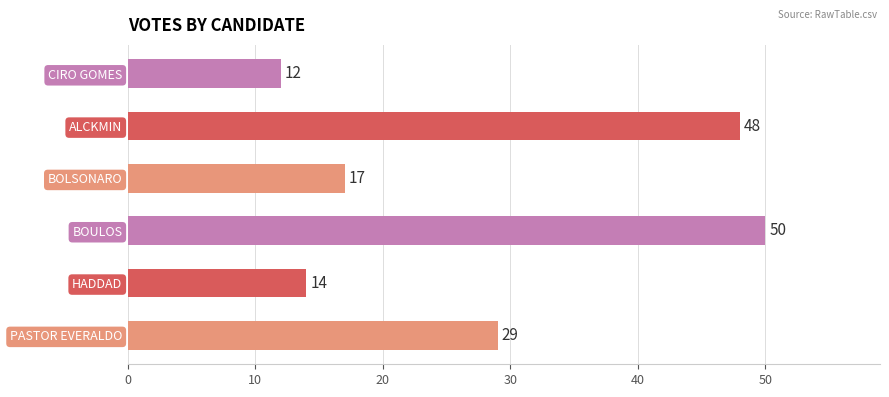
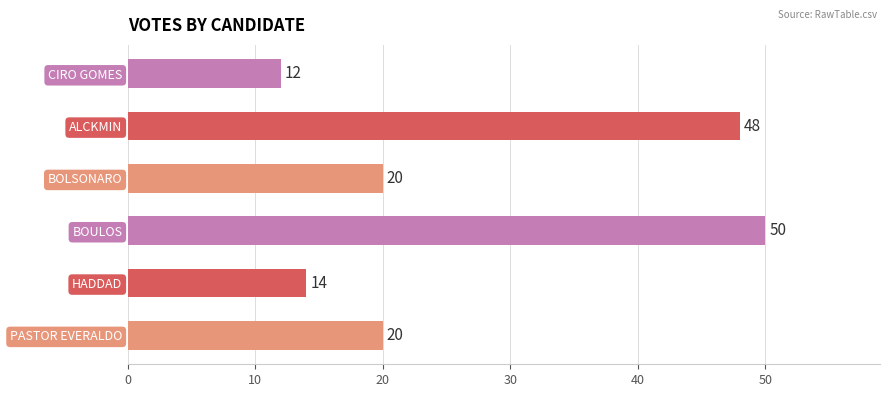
  {
    "CIRO GOMES": 12,
    "ALCKMIN": 48,
-   "BOLSONARO": 17,
+   "BOLSONARO": 20,
    "BOULOS": 50,
    "HADDAD": 14,
-   "PASTOR EVERALDO": 29
+   "PASTOR EVERALDO": 20
  }
